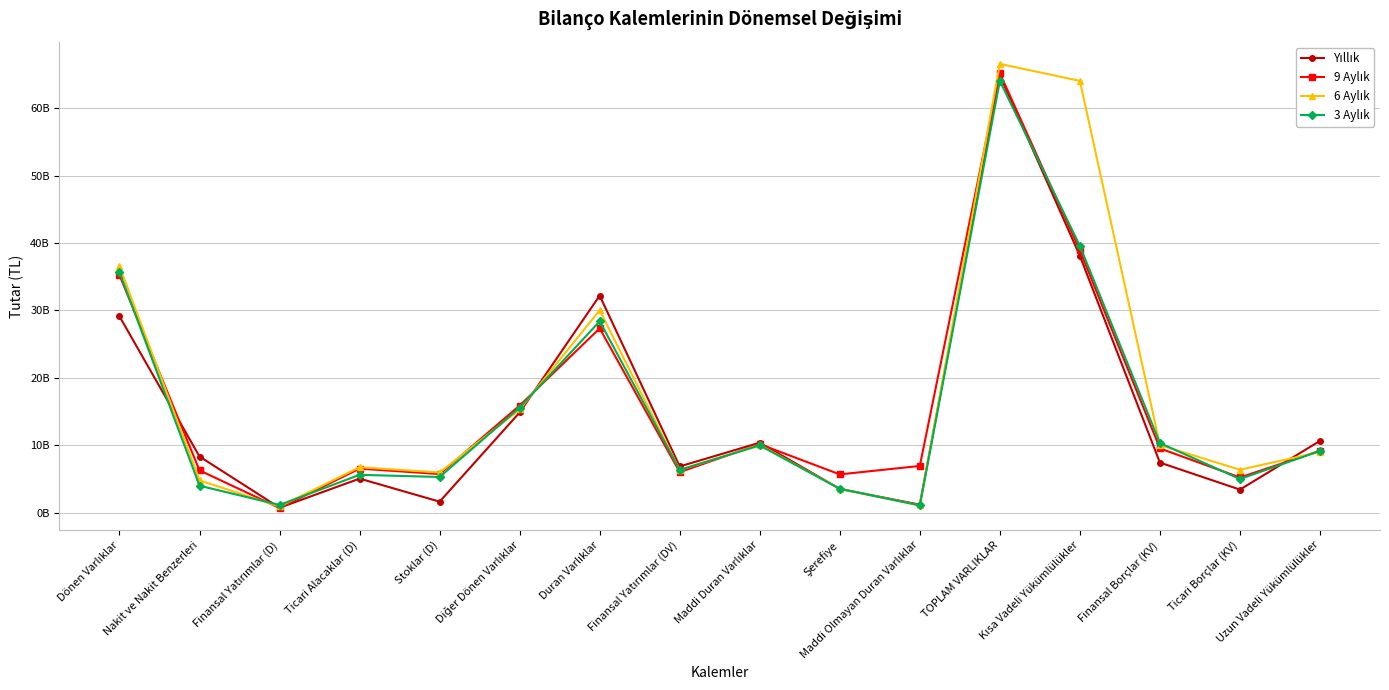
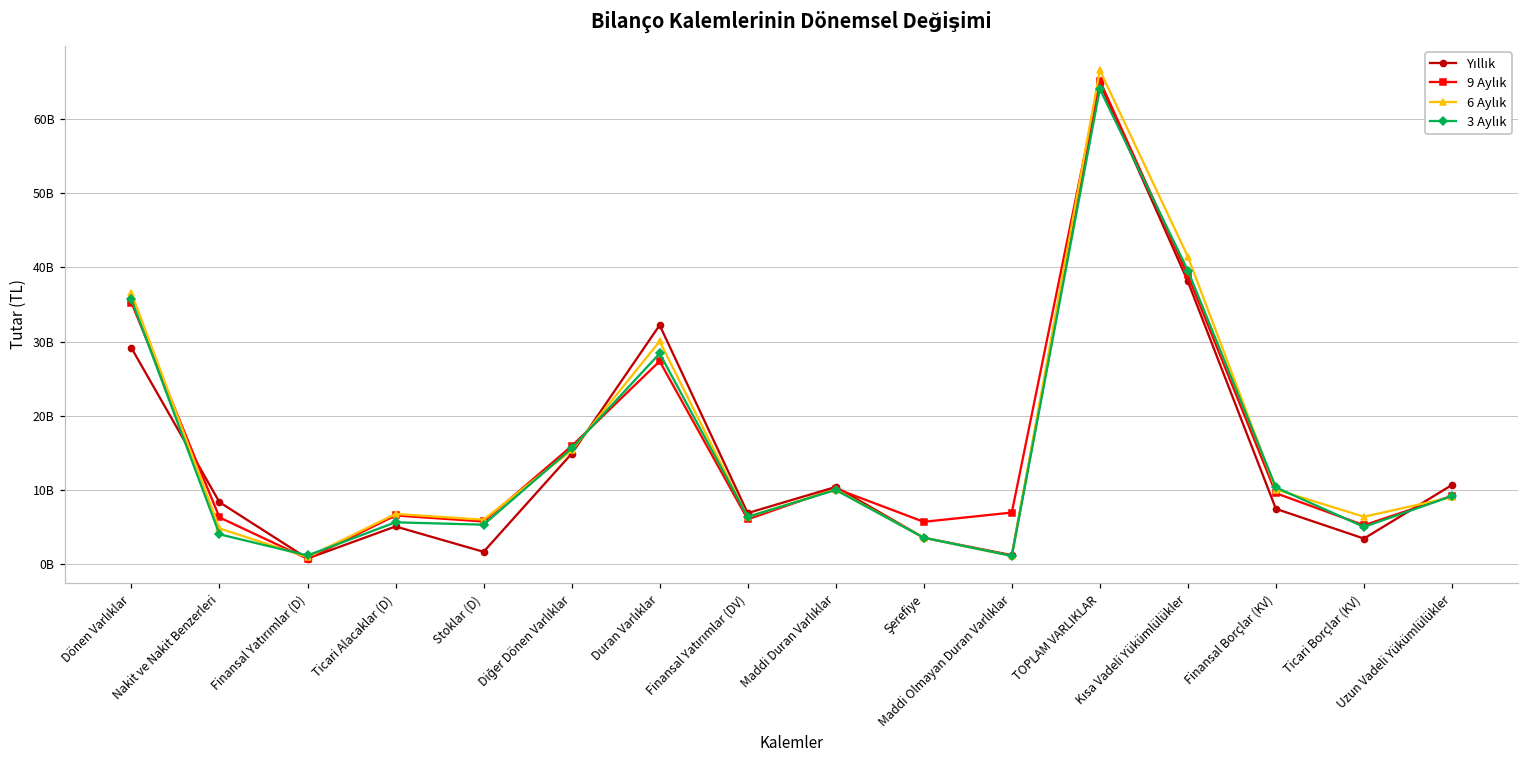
  {
    "Yıllık": {
      "Dönen Varlıklar": 29000000000,
      "Nakit ve Nakit Benzerleri": 8000000000,
      "Ticari Alacaklar (D)": 5000000000,
      "Stoklar (D)": 2000000000,
      "Diğer Dönen Varlıklar": 15000000000,
      "Duran Varlıklar": 32000000000,
      "Finansal Yatırımlar (DV)": 7000000000,
      "Kısa Vadeli Yükümlülükler": 38000000000,
      "Finansal Borçlar (KV)": 7000000000,
      "Ticari Borçlar (KV)": 3000000000,
      "Uzun Vadeli Yükümlülükler": 11000000000
    },
    "9 Aylık": {
      "Dönen Varlıklar": 35000000000,
      "Nakit ve Nakit Benzerleri": 6000000000,
      "Duran Varlıklar": 27000000000,
      "Şerefiye": 6000000000,
      "Maddi Olmayan Duran Varlıklar": 7000000000,
      "Kısa Vadeli Yükümlülükler": 39000000000,
      "Finansal Borçlar (KV)": 10000000000
    },
    "6 Aylık": {
      "Dönen Varlıklar": 37000000000,
      "Nakit ve Nakit Benzerleri": 5000000000,
      "Duran Varlıklar": 30000000000,
      "TOPLAM VARLIKLAR": 67000000000,
-     "Kısa Vadeli Yükümlülükler": 64000000000,
+     "Kısa Vadeli Yükümlülükler": 41000000000,
      "Ticari Borçlar (KV)": 6000000000
    },
    "3 Aylık": {
      "Dönen Varlıklar": 36000000000,
      "Nakit ve Nakit Benzerleri": 4000000000,
      "Ticari Alacaklar (D)": 6000000000,
      "Stoklar (D)": 5000000000,
      "Duran Varlıklar": 28000000000,
      "TOPLAM VARLIKLAR": 64000000000,
      "Kısa Vadeli Yükümlülükler": 40000000000
    }
  }
